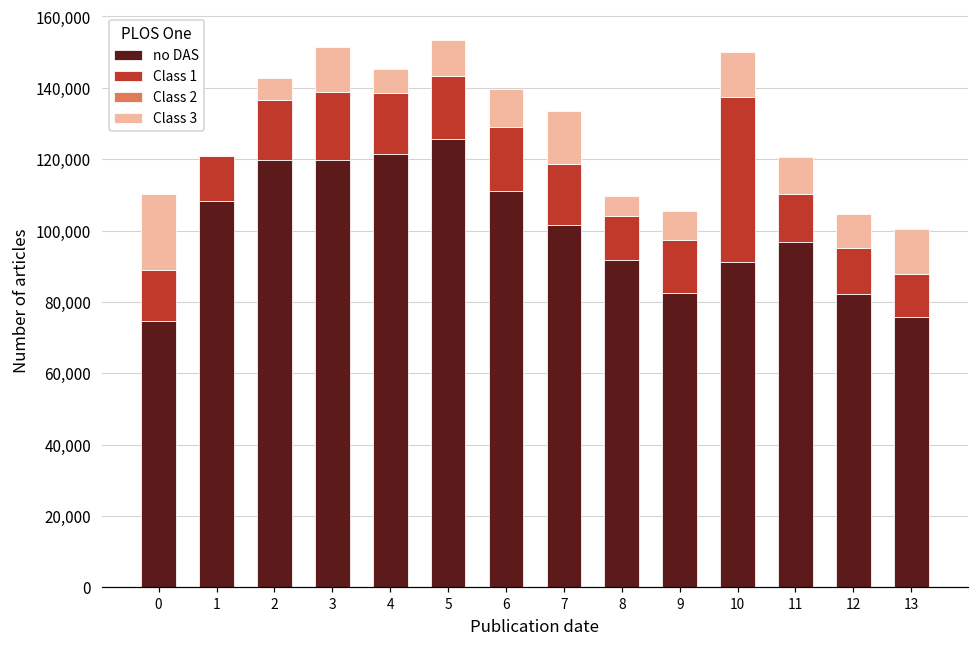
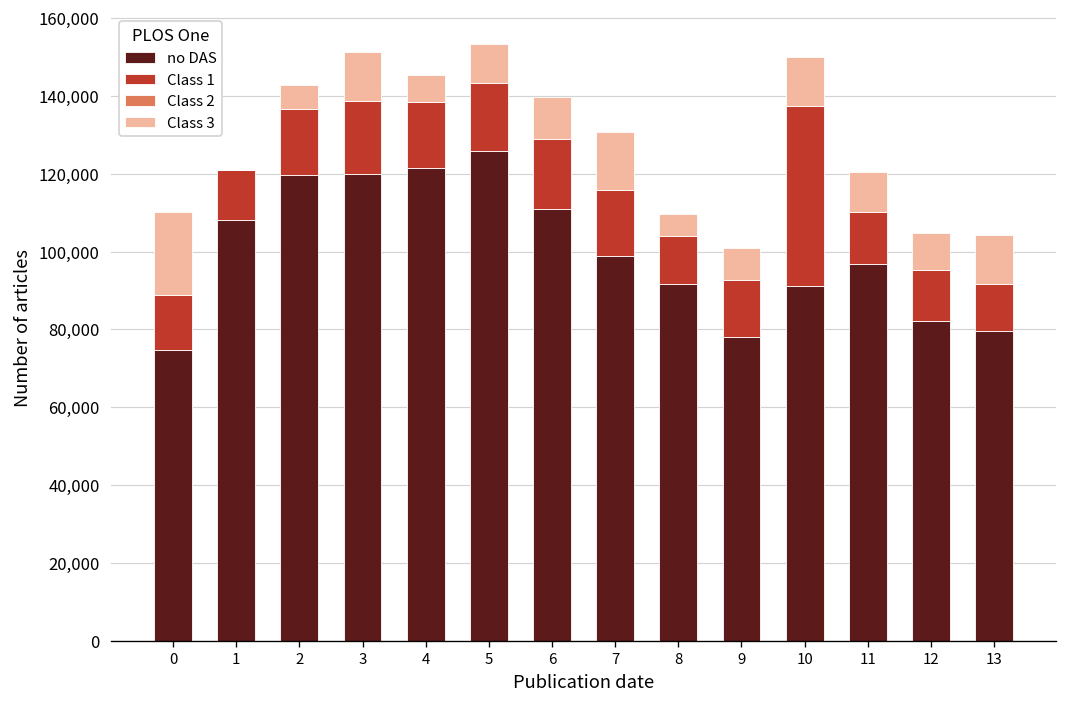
  {
    "no DAS": {
      "0": "75,000",
      "1": "108,000",
      "2": "120,000",
      "3": "120,000",
      "4": "122,000",
      "5": "126,000",
      "6": "111,000",
-     "7": "102,000",
+     "7": "99,000",
      "8": "92,000",
-     "9": "83,000",
+     "9": "78,000",
      "10": "91,000",
      "11": "97,000",
      "12": "82,000",
-     "13": "76,000"
+     "13": "80,000"
    },
    "Class 3": {
      "0": "21,000",
      "2": "6,000",
      "3": "13,000",
      "4": "7,000",
      "5": "10,000",
      "6": "11,000",
      "7": "15,000",
      "8": "6,000",
      "9": "8,000",
      "10": "13,000",
      "11": "10,000",
      "12": "10,000",
      "13": "13,000"
    }
  }
